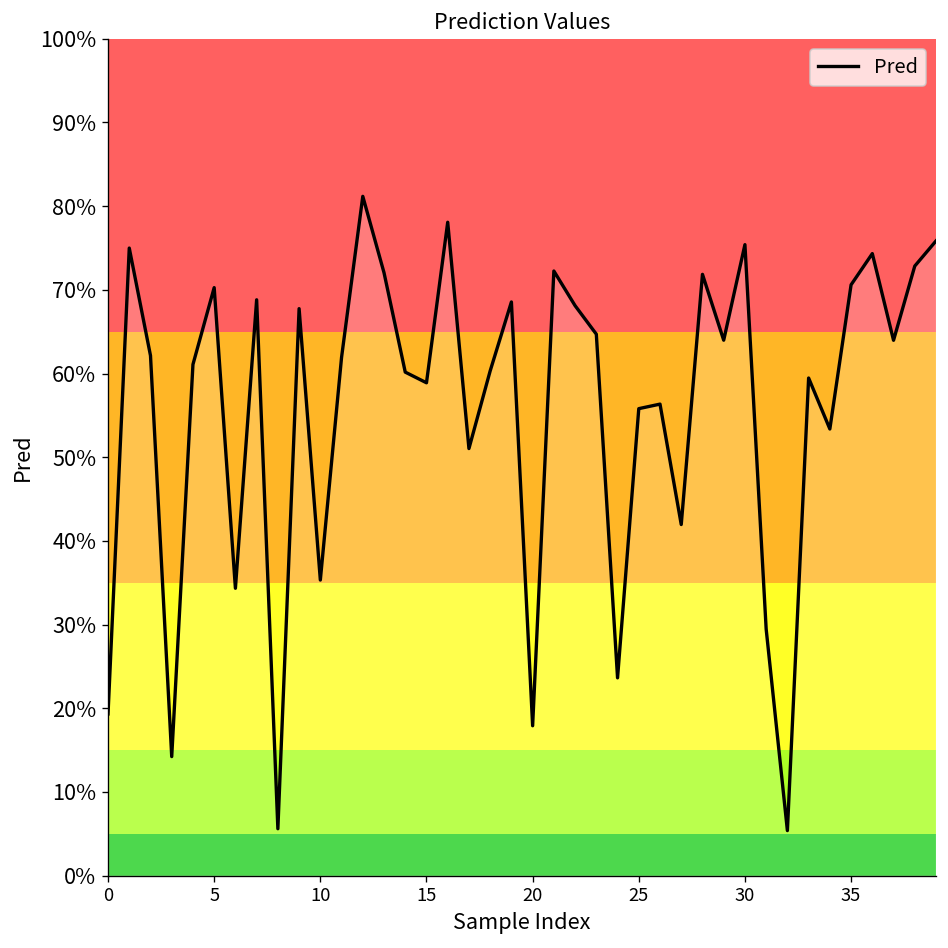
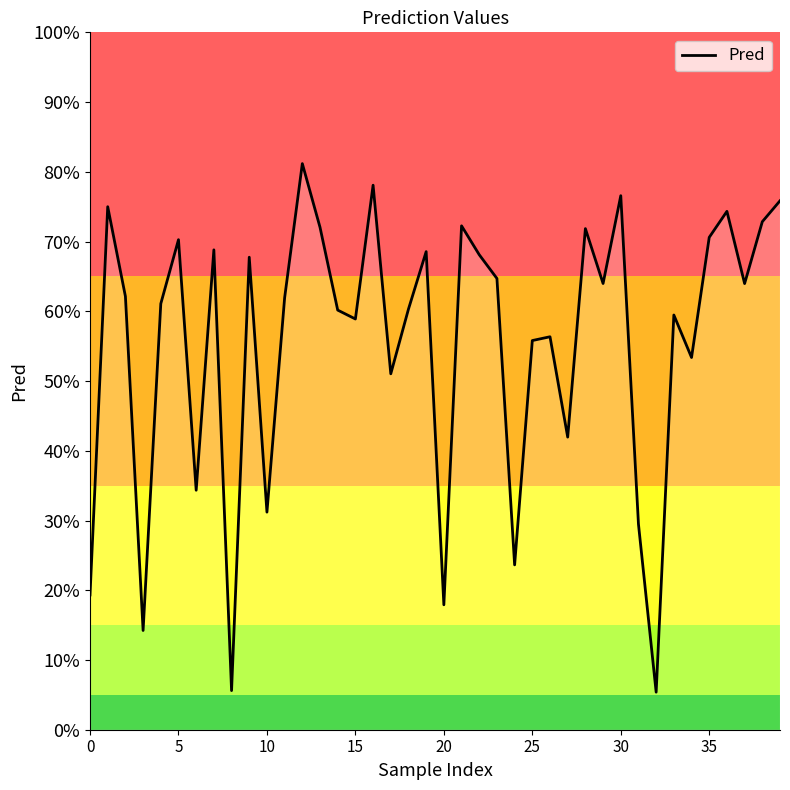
  {
    "0": "19%",
    "5": "70%",
-   "10": "35%",
+   "10": "31%",
    "15": "59%",
    "20": "18%",
    "25": "56%",
-   "30": "75%",
+   "30": "77%",
    "35": "71%"
  }
